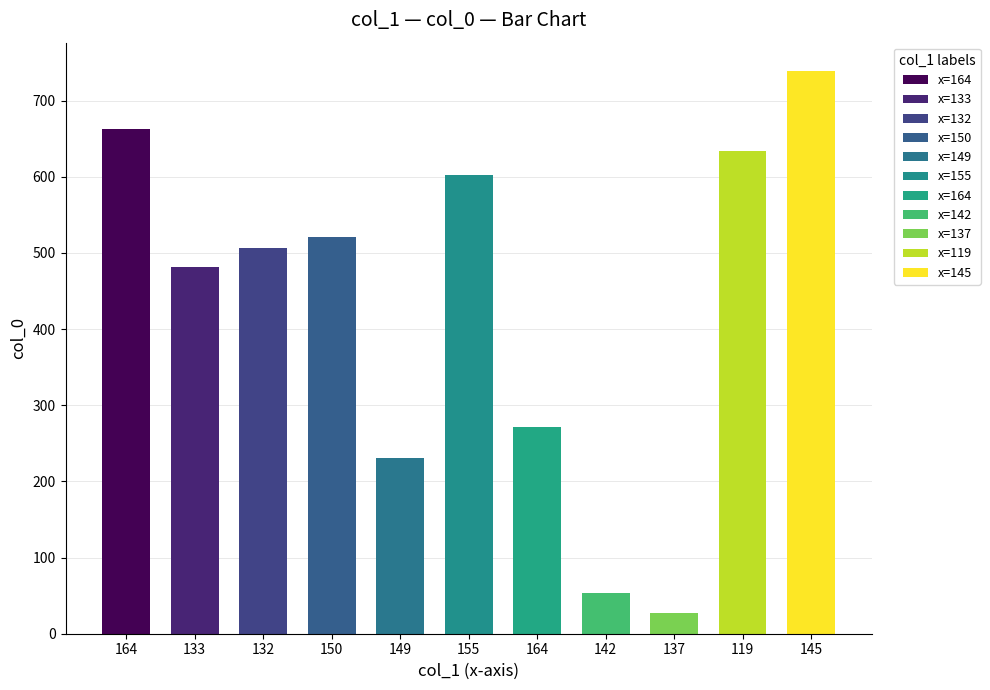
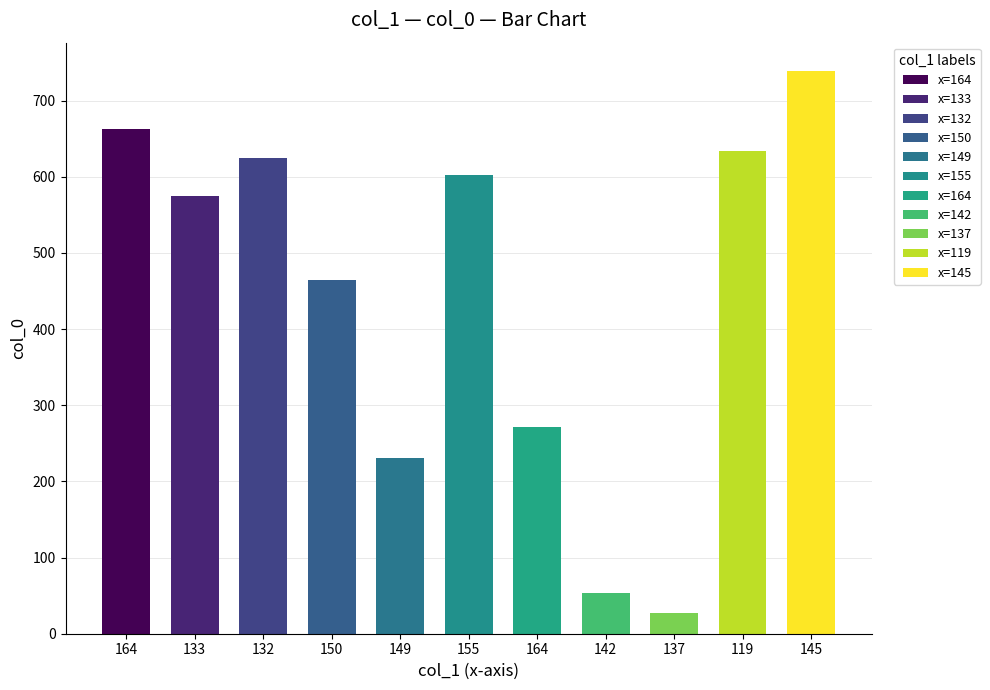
  {
-   "133": 480,
-   "132": 510,
-   "150": 520,
+   "133": 570,
+   "132": 620,
+   "150": 470,
    "149": 230,
    "155": 600,
    "142": 50,
    "137": 30,
    "119": 630,
    "145": 740
  }
